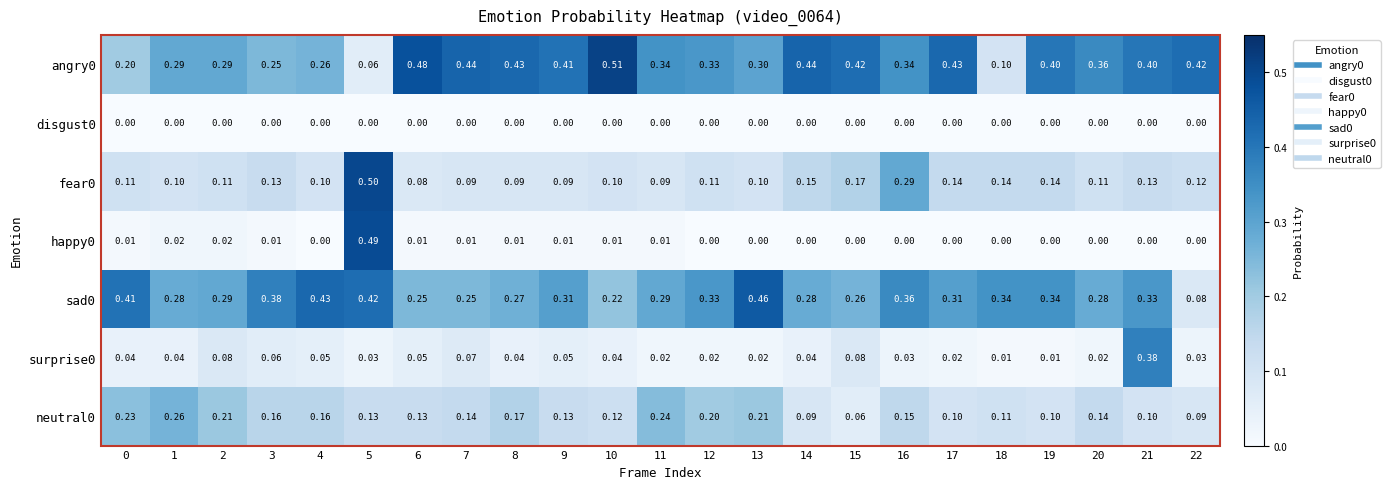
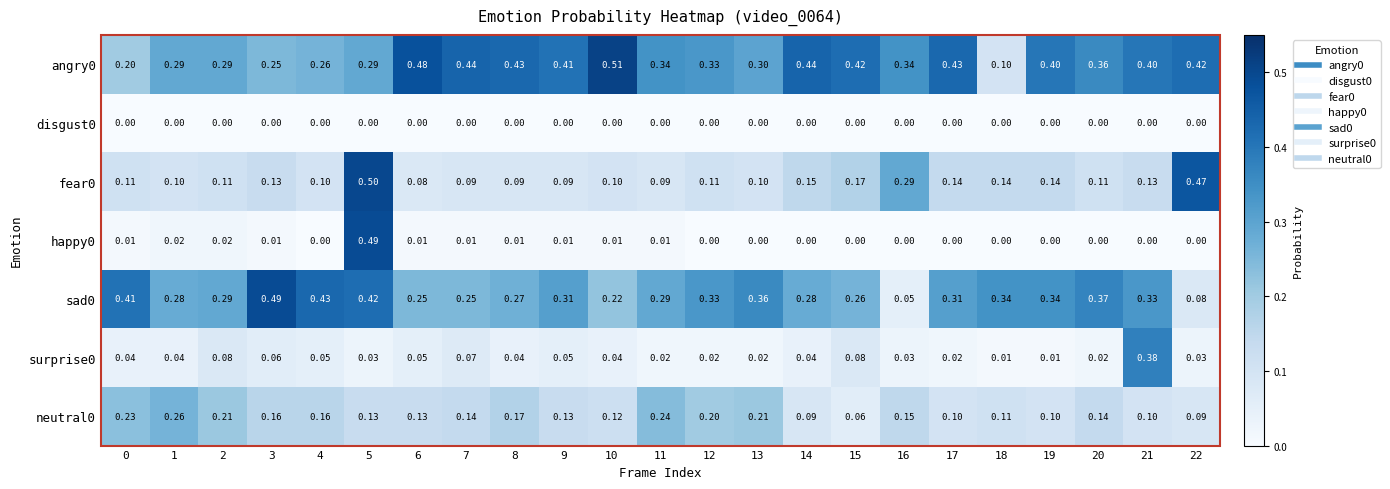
  {
    "angry0": {
      "0": 0.20,
      "1": 0.29,
      "2": 0.29,
      "3": 0.25,
      "4": 0.26,
-     "5": 0.06,
+     "5": 0.29,
      "6": 0.48,
      "7": 0.44,
      "8": 0.43,
      "9": 0.41,
      "10": 0.51,
      "11": 0.34,
      "12": 0.33,
      "13": 0.30,
      "14": 0.44,
      "15": 0.42,
      "16": 0.34,
      "17": 0.43,
      "18": 0.10,
      "19": 0.40,
      "20": 0.36,
      "21": 0.40,
      "22": 0.42
    },
    "disgust0": {
      "0": 0.00,
      "1": 0.00,
      "2": 0.00,
      "3": 0.00,
      "4": 0.00,
      "5": 0.00,
      "6": 0.00,
      "7": 0.00,
      "8": 0.00,
      "9": 0.00,
      "10": 0.00,
      "11": 0.00,
      "12": 0.00,
      "13": 0.00,
      "14": 0.00,
      "15": 0.00,
      "16": 0.00,
      "17": 0.00,
      "18": 0.00,
      "19": 0.00,
      "20": 0.00,
      "21": 0.00,
      "22": 0.00
    },
    "fear0": {
      "0": 0.11,
      "1": 0.10,
      "2": 0.11,
      "3": 0.13,
      "4": 0.10,
      "5": 0.50,
      "6": 0.08,
      "7": 0.09,
      "8": 0.09,
      "9": 0.09,
      "10": 0.10,
      "11": 0.09,
      "12": 0.11,
      "13": 0.10,
      "14": 0.15,
      "15": 0.17,
      "16": 0.29,
      "17": 0.14,
      "18": 0.14,
      "19": 0.14,
      "20": 0.11,
      "21": 0.13,
-     "22": 0.12
+     "22": 0.47
    },
    "happy0": {
      "0": 0.01,
      "1": 0.02,
      "2": 0.02,
      "3": 0.01,
      "4": 0.00,
      "5": 0.49,
      "6": 0.01,
      "7": 0.01,
      "8": 0.01,
      "9": 0.01,
      "10": 0.01,
      "11": 0.01,
      "12": 0.00,
      "13": 0.00,
      "14": 0.00,
      "15": 0.00,
      "16": 0.00,
      "17": 0.00,
      "18": 0.00,
      "19": 0.00,
      "20": 0.00,
      "21": 0.00,
      "22": 0.00
    },
    "sad0": {
      "0": 0.41,
      "1": 0.28,
      "2": 0.29,
-     "3": 0.38,
+     "3": 0.49,
      "4": 0.43,
      "5": 0.42,
      "6": 0.25,
      "7": 0.25,
      "8": 0.27,
      "9": 0.31,
      "10": 0.22,
      "11": 0.29,
      "12": 0.33,
-     "13": 0.46,
+     "13": 0.36,
      "14": 0.28,
      "15": 0.26,
-     "16": 0.36,
+     "16": 0.05,
      "17": 0.31,
      "18": 0.34,
      "19": 0.34,
-     "20": 0.28,
+     "20": 0.37,
      "21": 0.33,
      "22": 0.08
    },
    "surprise0": {
      "0": 0.04,
      "1": 0.04,
      "2": 0.08,
      "3": 0.06,
      "4": 0.05,
      "5": 0.03,
      "6": 0.05,
      "7": 0.07,
      "8": 0.04,
      "9": 0.05,
      "10": 0.04,
      "11": 0.02,
      "12": 0.02,
      "13": 0.02,
      "14": 0.04,
      "15": 0.08,
      "16": 0.03,
      "17": 0.02,
      "18": 0.01,
      "19": 0.01,
      "20": 0.02,
      "21": 0.38,
      "22": 0.03
    },
    "neutral0": {
      "0": 0.23,
      "1": 0.26,
      "2": 0.21,
      "3": 0.16,
      "4": 0.16,
      "5": 0.13,
      "6": 0.13,
      "7": 0.14,
      "8": 0.17,
      "9": 0.13,
      "10": 0.12,
      "11": 0.24,
      "12": 0.20,
      "13": 0.21,
      "14": 0.09,
      "15": 0.06,
      "16": 0.15,
      "17": 0.10,
      "18": 0.11,
      "19": 0.10,
      "20": 0.14,
      "21": 0.10,
      "22": 0.09
    }
  }
